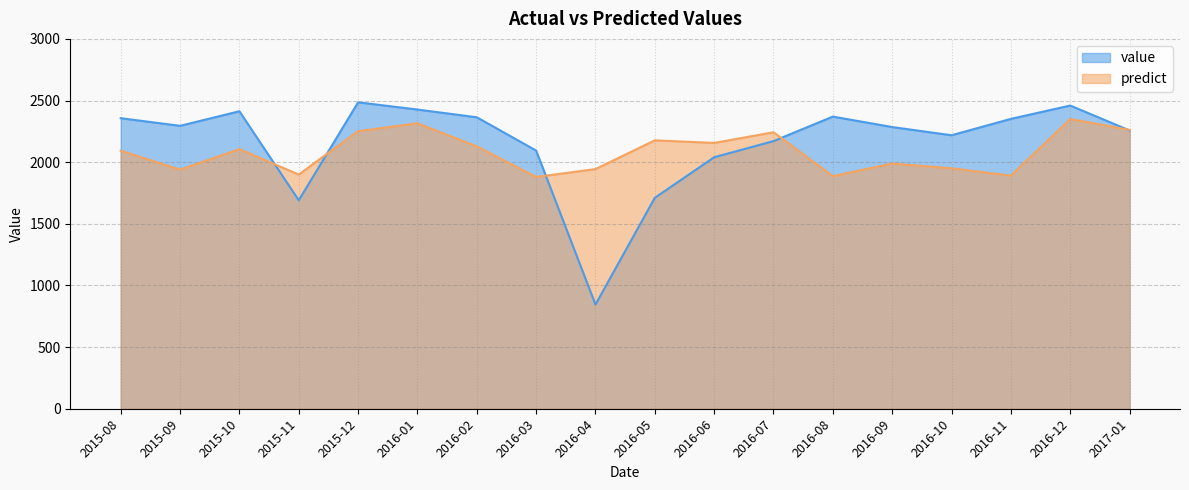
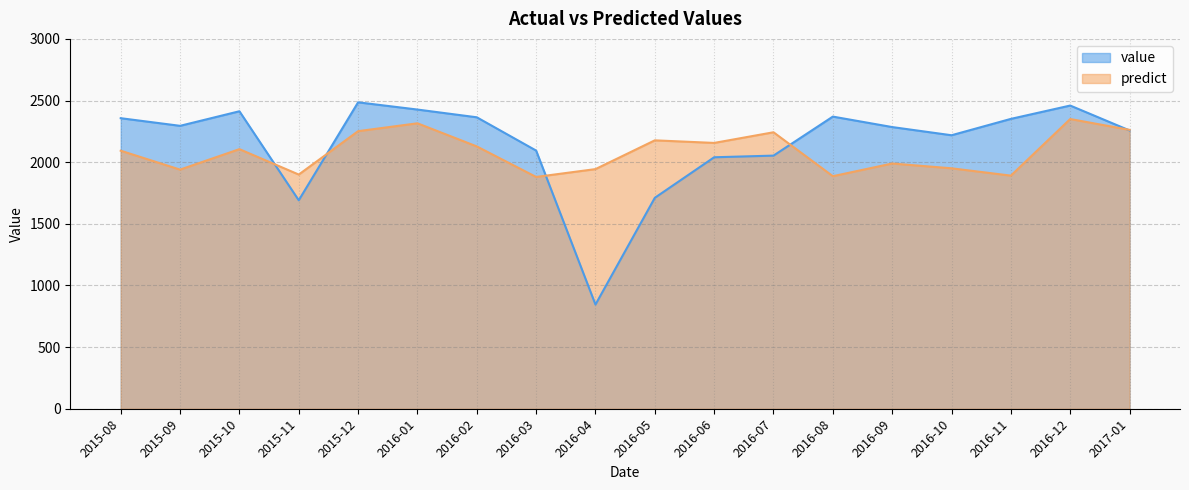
  {
    "value": {
      "2015-08": 2360,
      "2015-09": 2290,
      "2015-10": 2410,
      "2015-11": 1690,
      "2015-12": 2490,
      "2016-01": 2430,
      "2016-02": 2360,
      "2016-03": 2090,
      "2016-04": 850,
      "2016-05": 1710,
      "2016-06": 2040,
-     "2016-07": 2170,
+     "2016-07": 2050,
      "2016-08": 2370,
      "2016-09": 2280,
      "2016-10": 2220,
      "2016-11": 2350,
      "2016-12": 2460
    },
    "predict": {
      "2015-08": 2090,
      "2015-09": 1940,
      "2015-10": 2110,
      "2015-11": 1900,
      "2015-12": 2250,
      "2016-01": 2320,
      "2016-02": 2130,
      "2016-03": 1880,
      "2016-04": 1940,
      "2016-05": 2180,
      "2016-06": 2160,
      "2016-07": 2240,
      "2016-08": 1890,
      "2016-09": 1990,
      "2016-10": 1950,
      "2016-11": 1890,
      "2016-12": 2350
    }
  }
